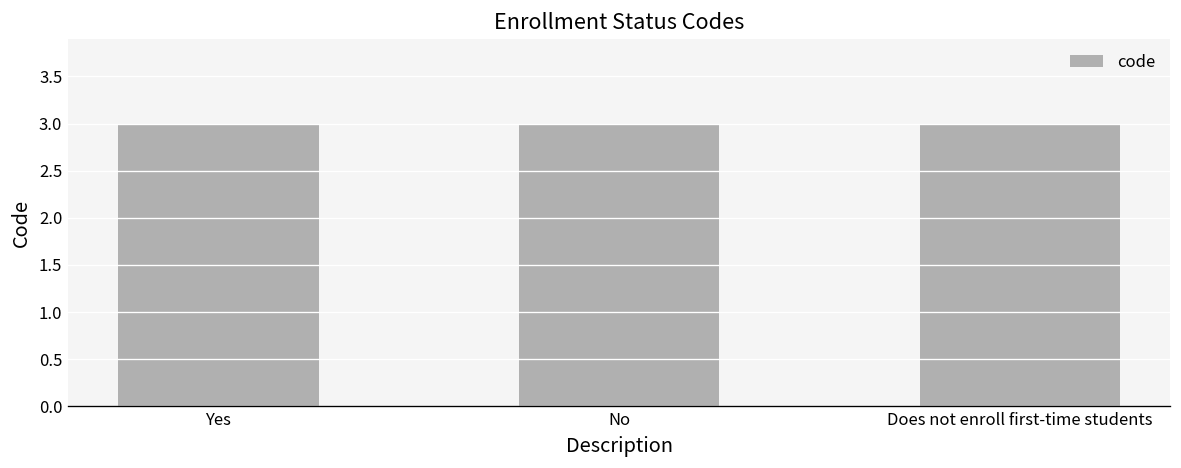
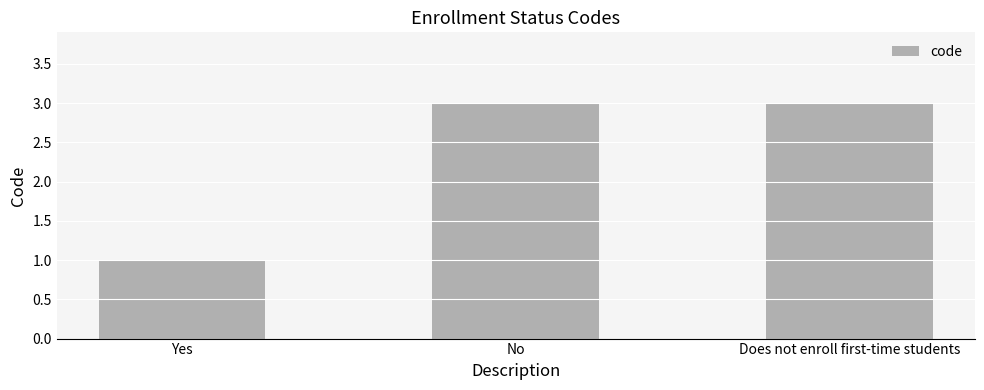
  {
-   "Yes": 3,
+   "Yes": 1,
    "No": 3,
    "Does not enroll first-time students": 3
  }
